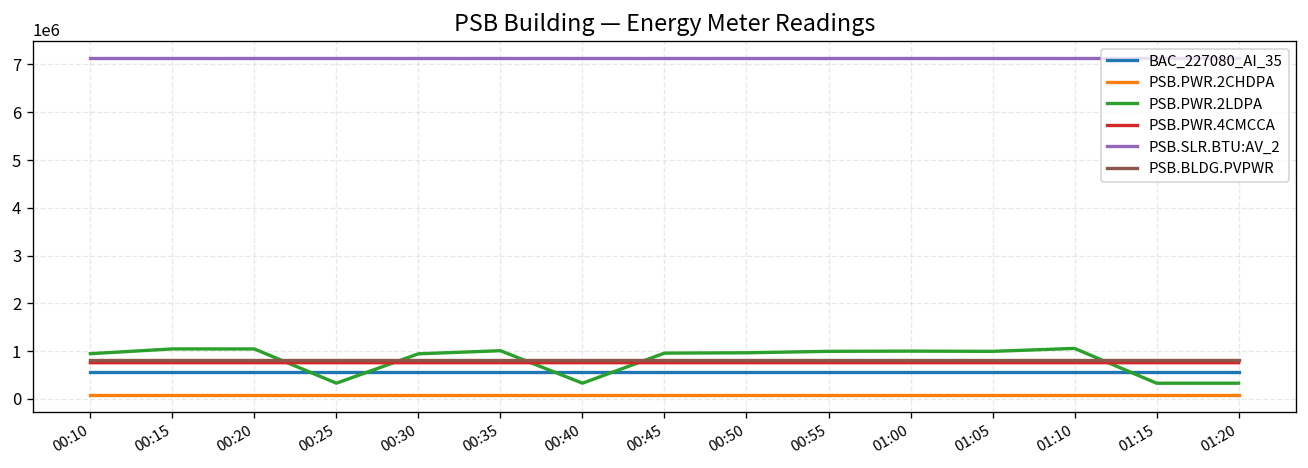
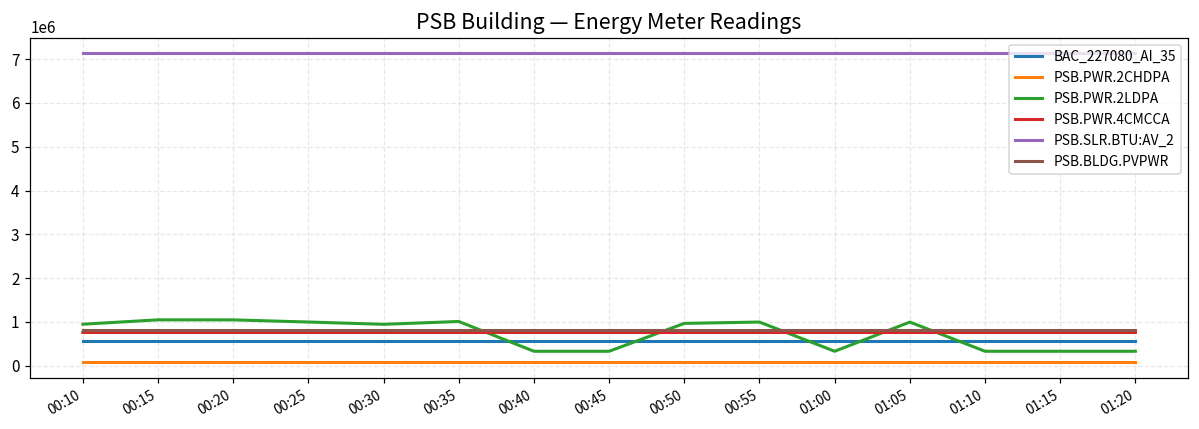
  {
    "BAC_227080_AI_35": {
      "00:10": 600000,
      "00:15": 600000,
      "00:20": 600000,
      "00:25": 600000,
      "00:30": 600000,
      "00:35": 600000,
      "00:40": 600000,
      "00:45": 600000,
      "00:50": 600000,
      "00:55": 600000,
      "01:00": 600000,
      "01:05": 600000,
      "01:10": 600000,
      "01:15": 600000,
      "01:20": 600000
    },
    "PSB.PWR.2CHDPA": {
      "00:10": 100000,
      "00:15": 100000,
      "00:20": 100000,
      "00:25": 100000,
      "00:30": 100000,
      "00:35": 100000,
      "00:40": 100000,
      "00:45": 100000,
      "00:50": 100000,
      "00:55": 100000,
      "01:00": 100000,
      "01:05": 100000,
      "01:10": 100000,
      "01:15": 100000,
      "01:20": 100000
    },
    "PSB.PWR.2LDPA": {
      "00:10": 900000,
      "00:15": 1000000,
      "00:20": 1000000,
-     "00:25": 300000,
+     "00:25": 1000000,
      "00:30": 900000,
      "00:35": 1000000,
      "00:40": 300000,
-     "00:45": 1000000,
+     "00:45": 300000,
      "00:50": 1000000,
      "00:55": 1000000,
-     "01:00": 1000000,
+     "01:00": 300000,
      "01:05": 1000000,
-     "01:10": 1100000,
+     "01:10": 300000,
      "01:15": 300000,
      "01:20": 300000
    },
    "PSB.SLR.BTU:AV_2": {
      "00:10": 7100000,
      "00:15": 7100000,
      "00:20": 7100000,
      "00:25": 7100000,
      "00:30": 7100000,
      "00:35": 7100000,
      "00:40": 7100000,
      "00:45": 7100000,
      "00:50": 7100000,
      "00:55": 7100000,
      "01:00": 7100000,
      "01:05": 7100000,
      "01:10": 7100000
    }
  }
